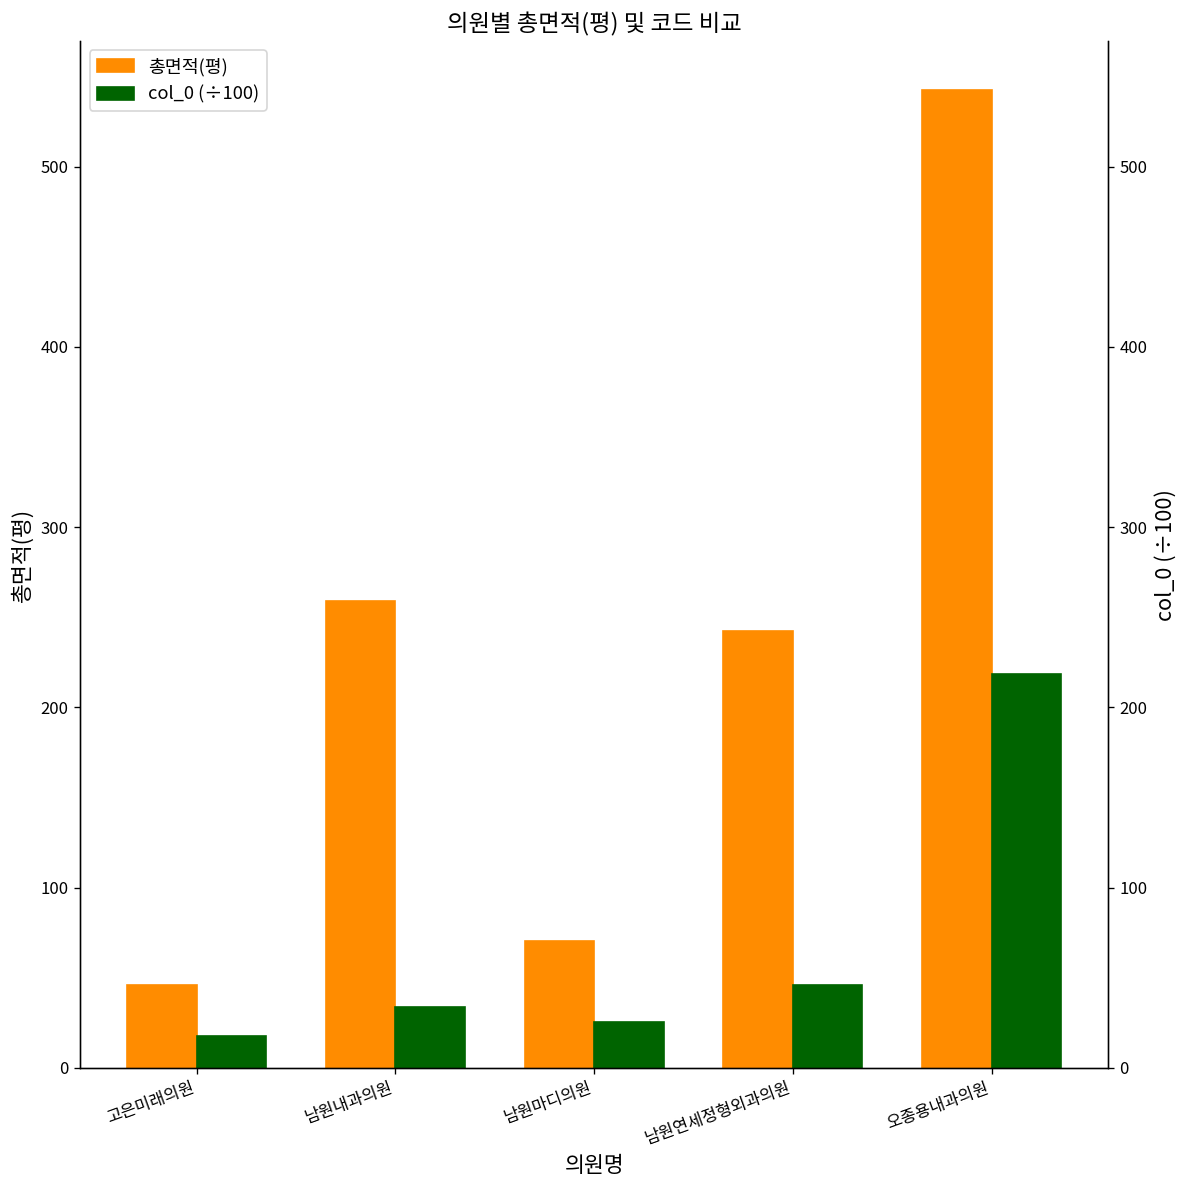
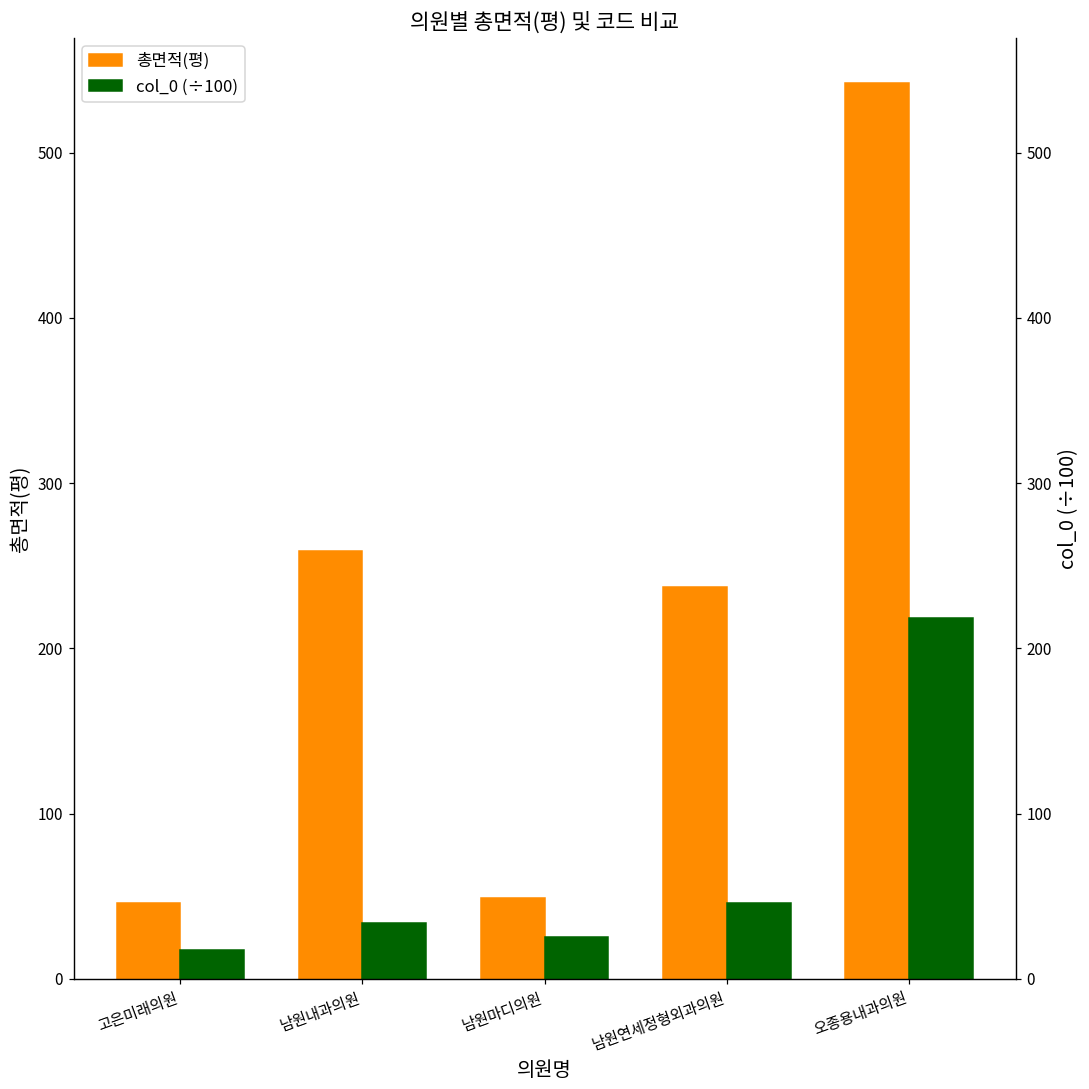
  {
    "총면적(평)": {
      "고은미래의원": 46,
      "남원내과의원": 259,
-     "남원마디의원": 71,
-     "남원연세정형외과의원": 243,
+     "남원마디의원": 49,
+     "남원연세정형외과의원": 237,
      "오종용내과의원": 542
    },
    "col_0 (÷100)": {
      "고은미래의원": 18,
      "남원내과의원": 34,
      "남원마디의원": 25,
      "남원연세정형외과의원": 46,
      "오종용내과의원": 218
    }
  }
